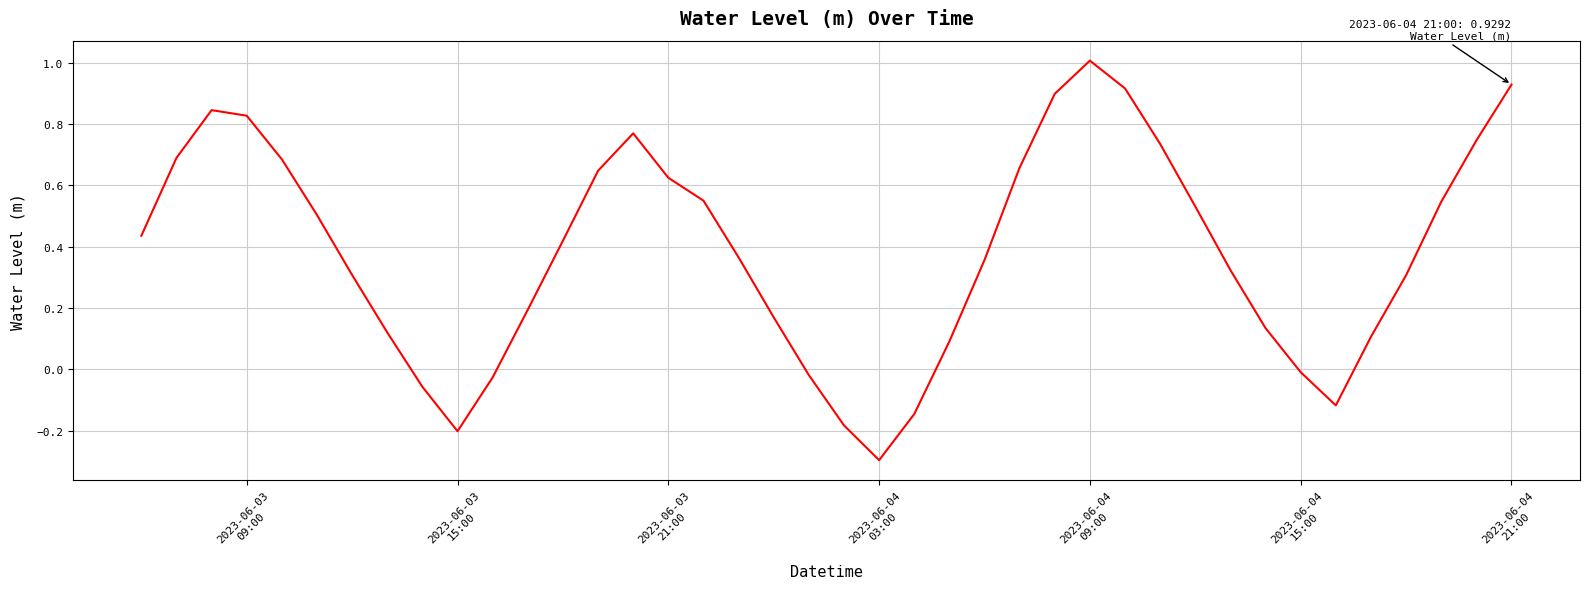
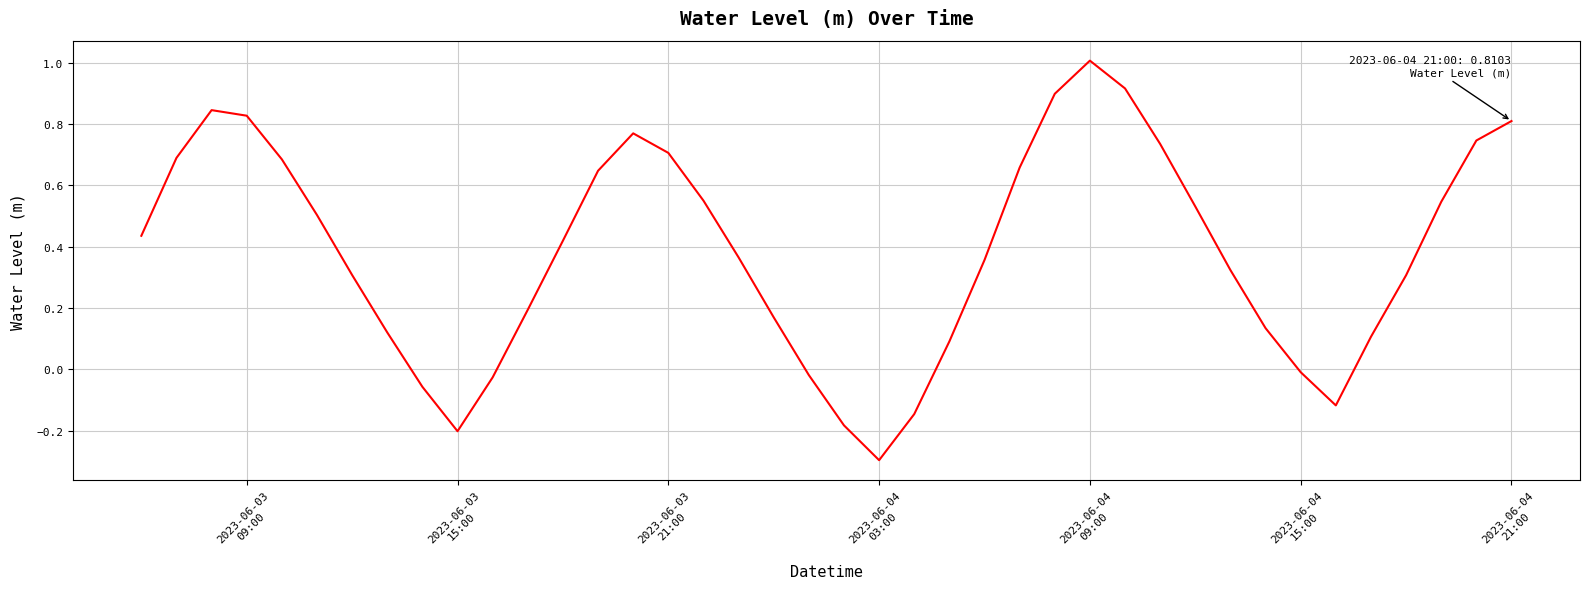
  {
-   "2023-06-03 21:00": 0.63,
-   "2023-06-04 21:00": 0.9292
+   "2023-06-03 21:00": 0.71,
+   "2023-06-04 21:00": 0.8103
  }
